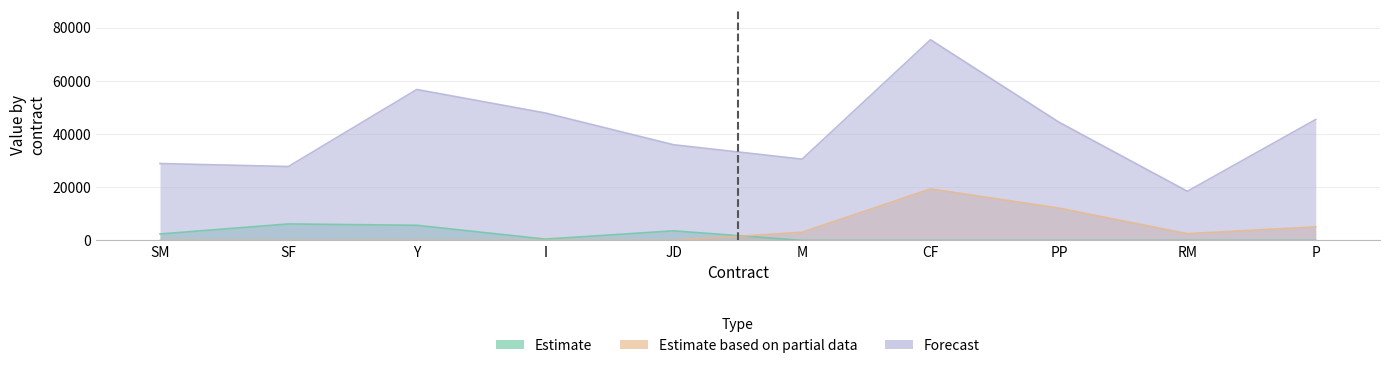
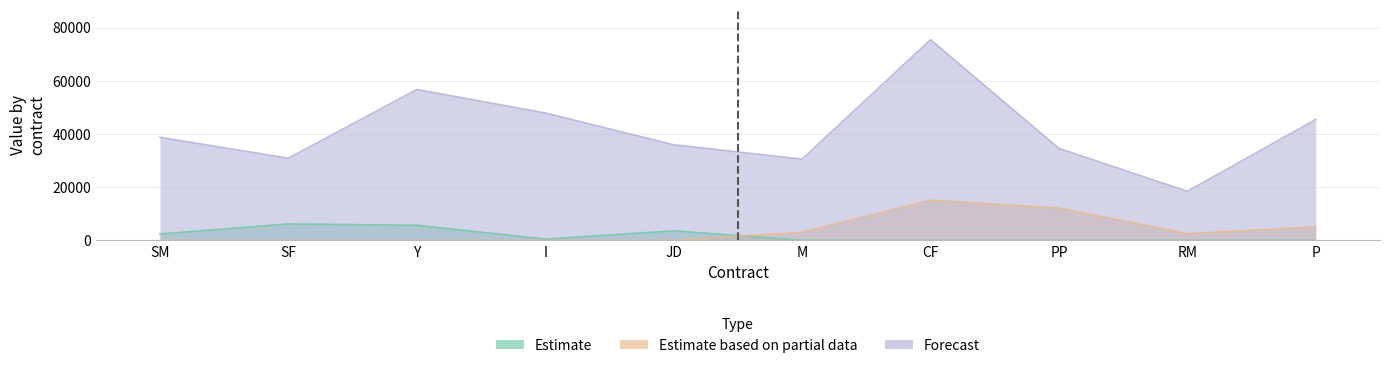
  {
    "Estimate": {
      "SM": 2000,
      "SF": 6000,
      "Y": 6000,
      "JD": 4000,
      "M": 0,
      "CF": 0,
      "PP": 0,
      "RM": 0,
      "P": 0
    },
    "Estimate based on partial data": {
      "SM": 0,
      "SF": 0,
      "Y": 0,
      "JD": 0,
      "M": 3000,
-     "CF": 19000,
+     "CF": 15000,
      "PP": 12000,
      "RM": 3000,
      "P": 5000
    },
    "Forecast": {
-     "SM": 29000,
-     "SF": 28000,
+     "SM": 39000,
+     "SF": 31000,
      "Y": 57000,
      "I": 48000,
      "JD": 36000,
      "M": 31000,
      "CF": 75000,
-     "PP": 44000,
+     "PP": 35000,
      "RM": 18000,
      "P": 45000
    }
  }
